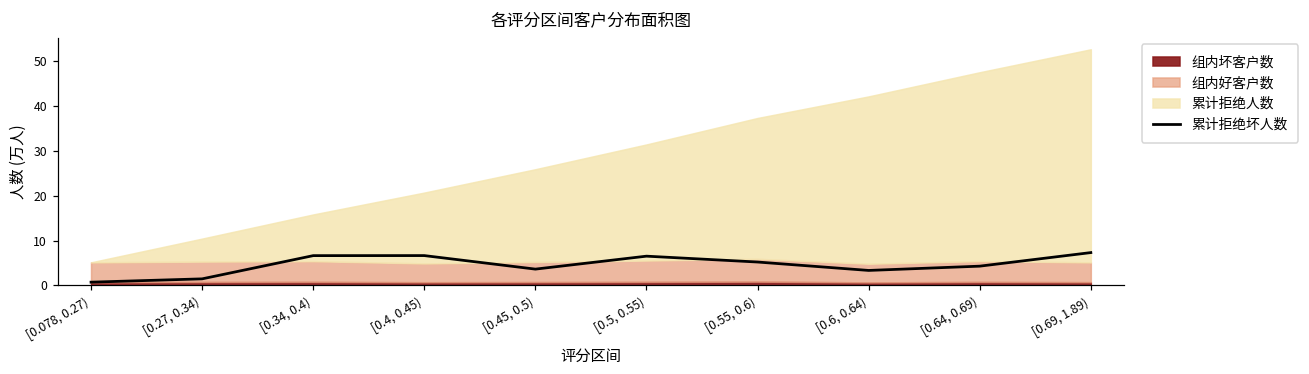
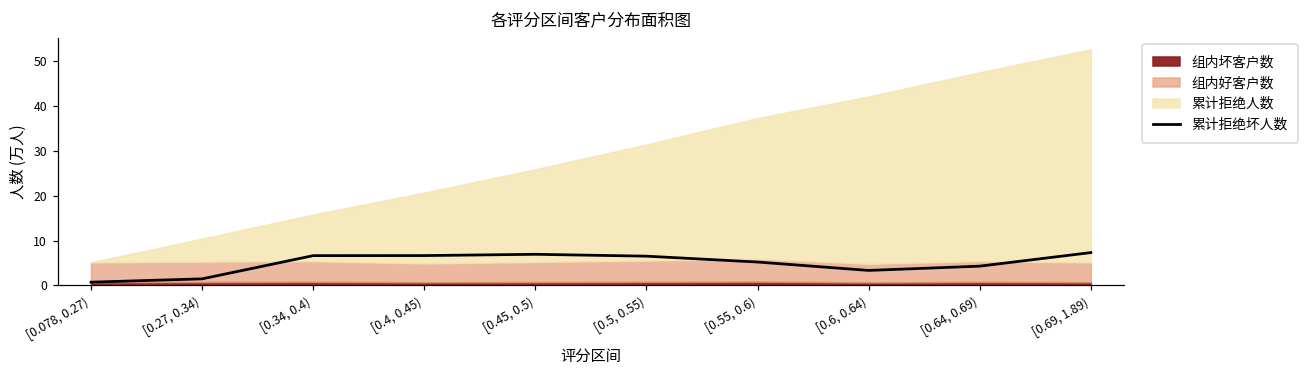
  {
    "累计拒绝坏人数": {
      "[0.27, 0.34)": 1,
      "[0.34, 0.4)": 7,
      "[0.4, 0.45)": 7,
-     "[0.45, 0.5)": 4,
+     "[0.45, 0.5)": 7,
      "[0.5, 0.55)": 7,
      "[0.55, 0.6)": 5,
      "[0.6, 0.64)": 3,
      "[0.64, 0.69)": 4,
      "[0.69, 1.89)": 7
    },
    "组内坏客户数": {
      "[0.27, 0.34)": 1,
      "[0.34, 0.4)": 1,
      "[0.4, 0.45)": 1,
      "[0.45, 0.5)": 1,
      "[0.5, 0.55)": 1,
      "[0.55, 0.6)": 1,
      "[0.6, 0.64)": 1,
      "[0.64, 0.69)": 1,
      "[0.69, 1.89)": 1
    },
    "组内好客户数": {
      "[0.27, 0.34)": 5,
      "[0.34, 0.4)": 5,
      "[0.4, 0.45)": 4,
      "[0.45, 0.5)": 4,
      "[0.5, 0.55)": 5,
      "[0.55, 0.6)": 5,
      "[0.6, 0.64)": 4,
      "[0.64, 0.69)": 5,
      "[0.69, 1.89)": 4
    },
    "累计拒绝人数": {
      "[0.27, 0.34)": 5,
      "[0.34, 0.4)": 10,
      "[0.4, 0.45)": 16,
      "[0.45, 0.5)": 21,
      "[0.5, 0.55)": 26,
      "[0.55, 0.6)": 31,
      "[0.6, 0.64)": 37,
      "[0.64, 0.69)": 42,
      "[0.69, 1.89)": 48
    }
  }
